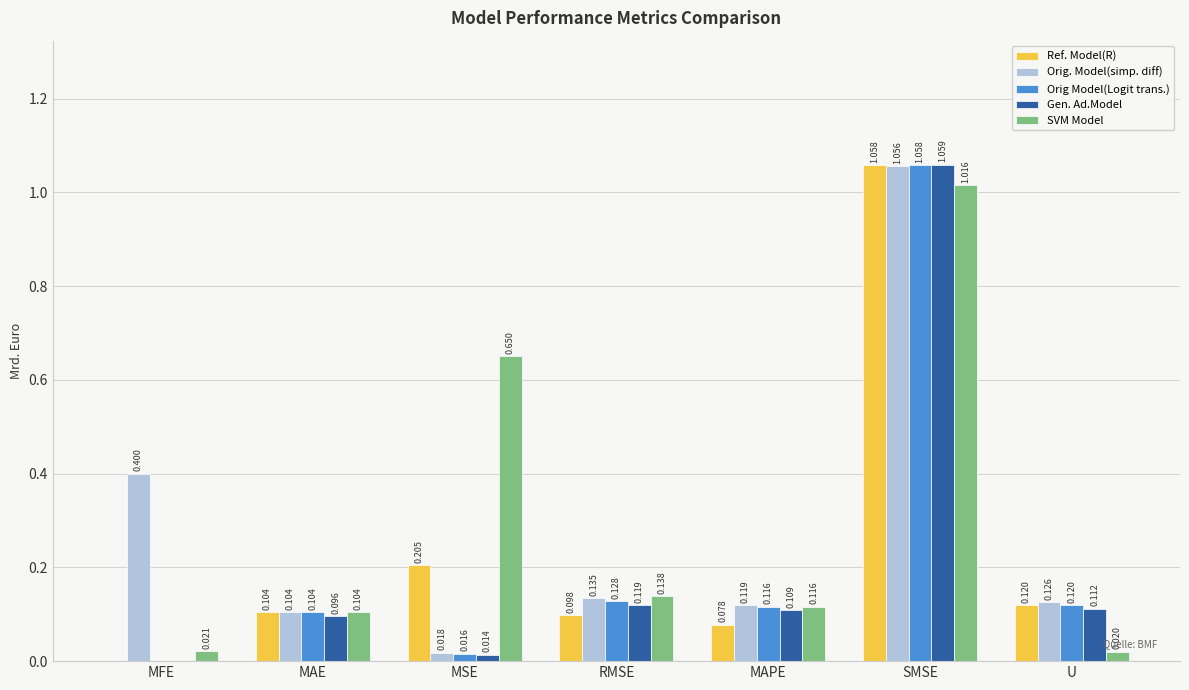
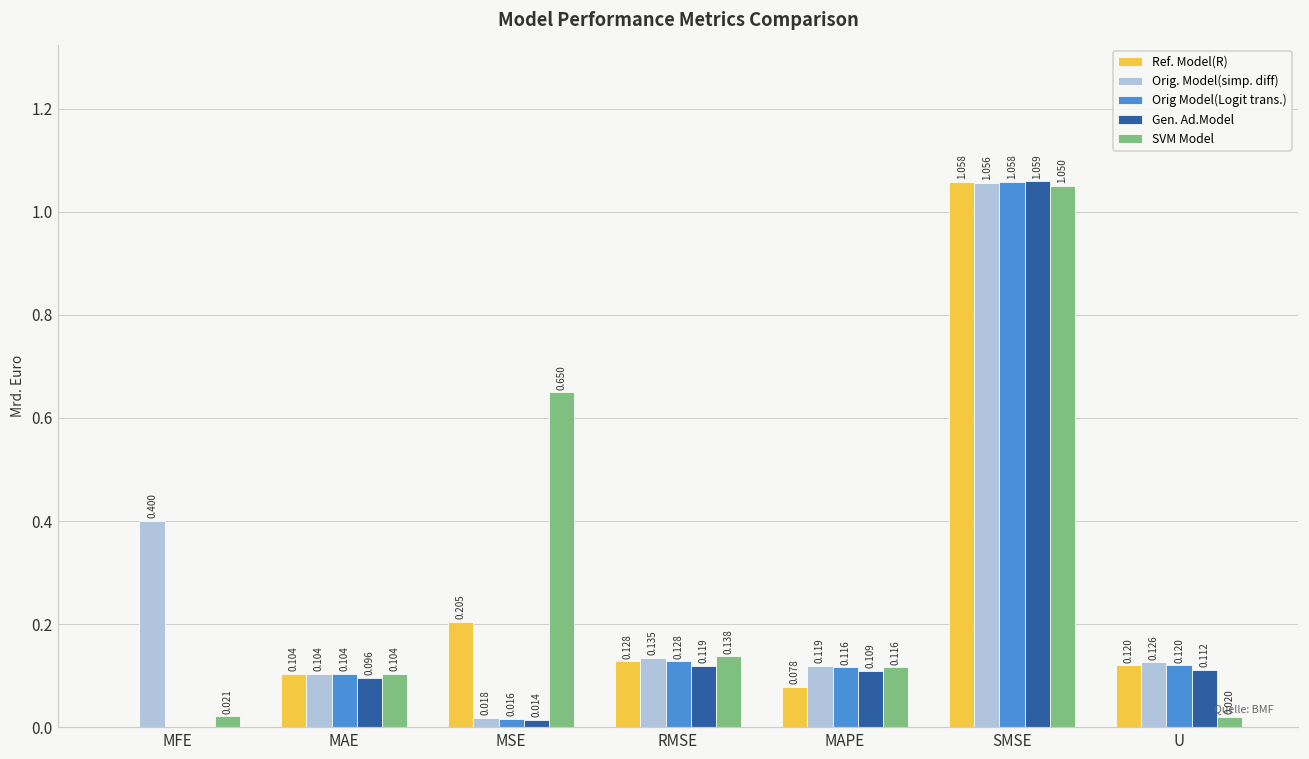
  {
    "Ref. Model(R)": {
      "MAE": 0.104,
      "MSE": 0.205,
-     "RMSE": 0.098,
+     "RMSE": 0.128,
      "MAPE": 0.078,
      "SMSE": 1.058,
      "U": 0.120
    },
    "Orig. Model(simp. diff)": {
      "MFE": 0.400,
      "MAE": 0.104,
      "MSE": 0.018,
      "RMSE": 0.135,
      "MAPE": 0.119,
      "SMSE": 1.056,
      "U": 0.126
    },
    "Orig Model(Logit trans.)": {
      "MAE": 0.104,
      "MSE": 0.016,
      "RMSE": 0.128,
      "MAPE": 0.116,
      "SMSE": 1.058,
      "U": 0.120
    },
    "Gen. Ad.Model": {
      "MAE": 0.096,
      "MSE": 0.014,
      "RMSE": 0.119,
      "MAPE": 0.109,
      "SMSE": 1.059,
      "U": 0.112
    },
    "SVM Model": {
      "MFE": 0.021,
      "MAE": 0.104,
      "MSE": 0.650,
      "RMSE": 0.138,
      "MAPE": 0.116,
-     "SMSE": 1.016
+     "SMSE": 1.050
    }
  }
